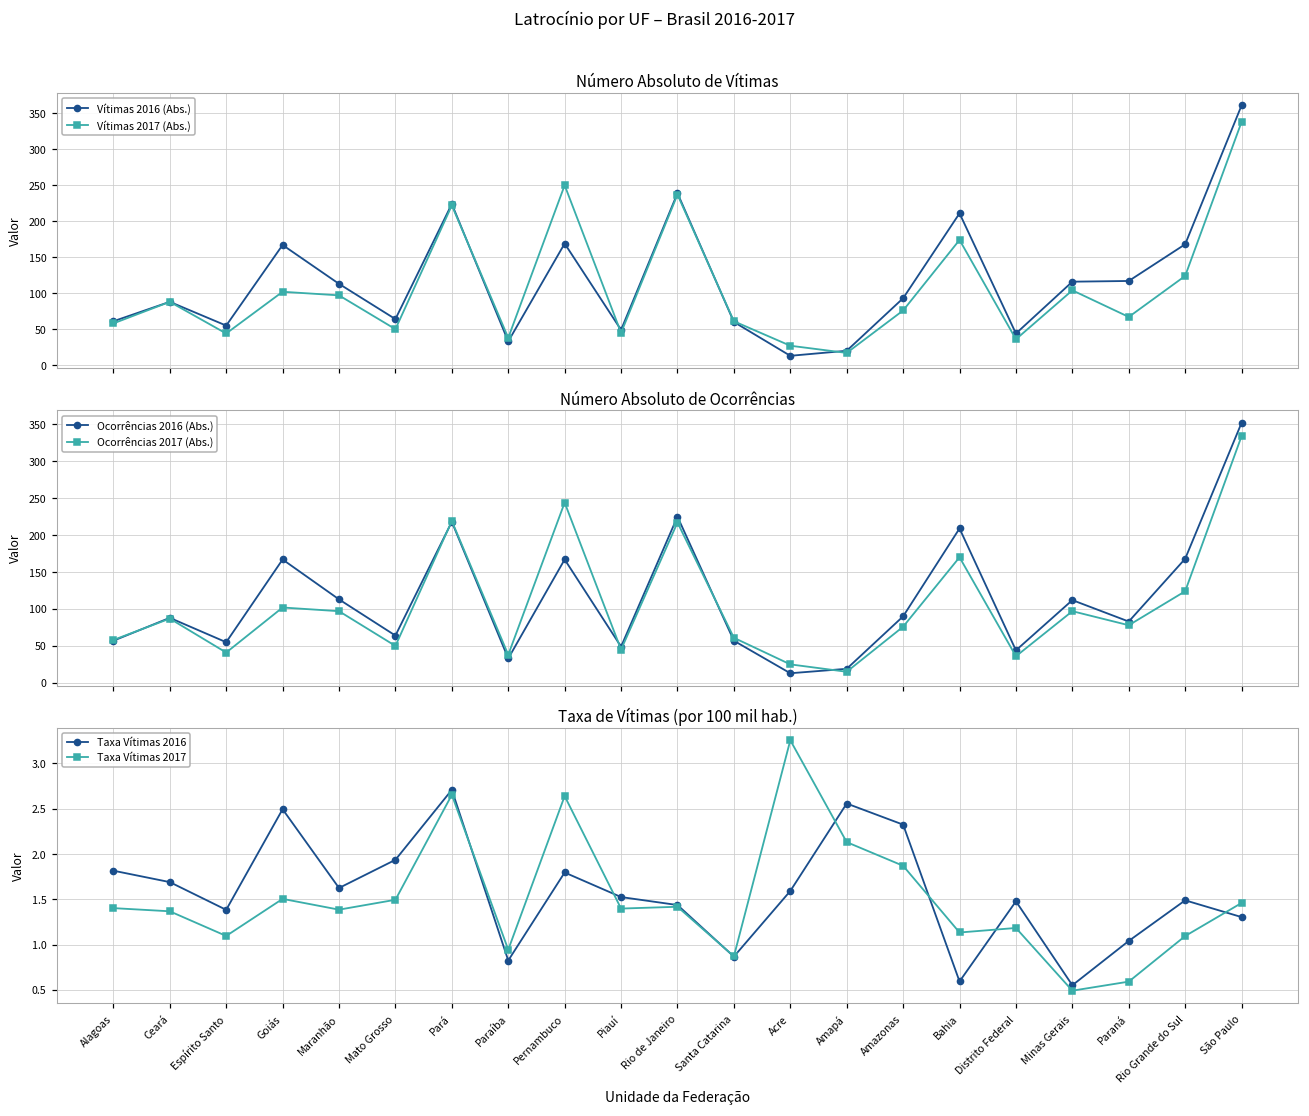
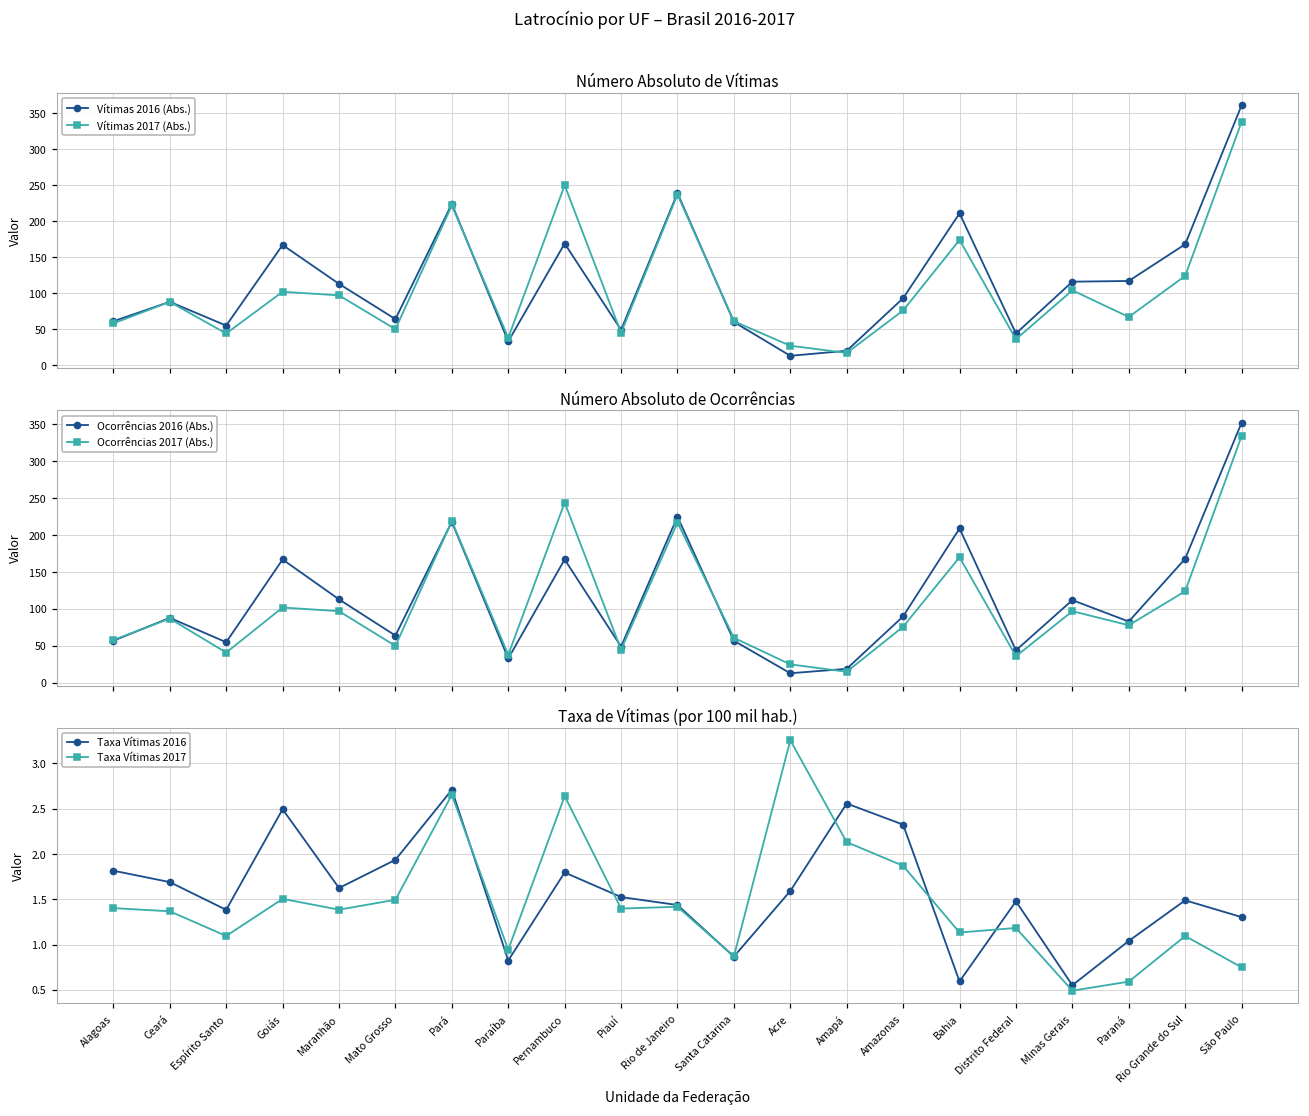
  {
    "Taxa de Vítimas (por 100 mil hab.)": {
      "Taxa Vítimas 2016": {
        "Alagoas": 1.8,
        "Ceará": 1.7,
        "Espírito Santo": 1.4,
        "Goiás": 2.5,
        "Maranhão": 1.6,
        "Mato Grosso": 1.9,
        "Pará": 2.7,
        "Paraíba": 0.8,
        "Pernambuco": 1.8,
        "Piauí": 1.5,
        "Acre": 1.6,
        "Amapá": 2.6,
        "Amazonas": 2.3,
        "Bahia": 0.6,
        "Distrito Federal": 1.5,
        "Minas Gerais": 0.6,
        "Paraná": 1.0,
        "Rio Grande do Sul": 1.5,
        "São Paulo": 1.3
      },
      "Taxa Vítimas 2017": {
        "Alagoas": 1.4,
        "Ceará": 1.4,
        "Espírito Santo": 1.1,
        "Goiás": 1.5,
        "Maranhão": 1.4,
        "Mato Grosso": 1.5,
        "Pará": 2.7,
        "Paraíba": 0.9,
        "Pernambuco": 2.6,
        "Piauí": 1.4,
        "Acre": 3.3,
        "Amapá": 2.1,
        "Amazonas": 1.9,
        "Bahia": 1.1,
        "Distrito Federal": 1.2,
        "Minas Gerais": 0.5,
        "Paraná": 0.6,
        "Rio Grande do Sul": 1.1,
-       "São Paulo": 1.5
+       "São Paulo": 0.8
      }
    }
  }
